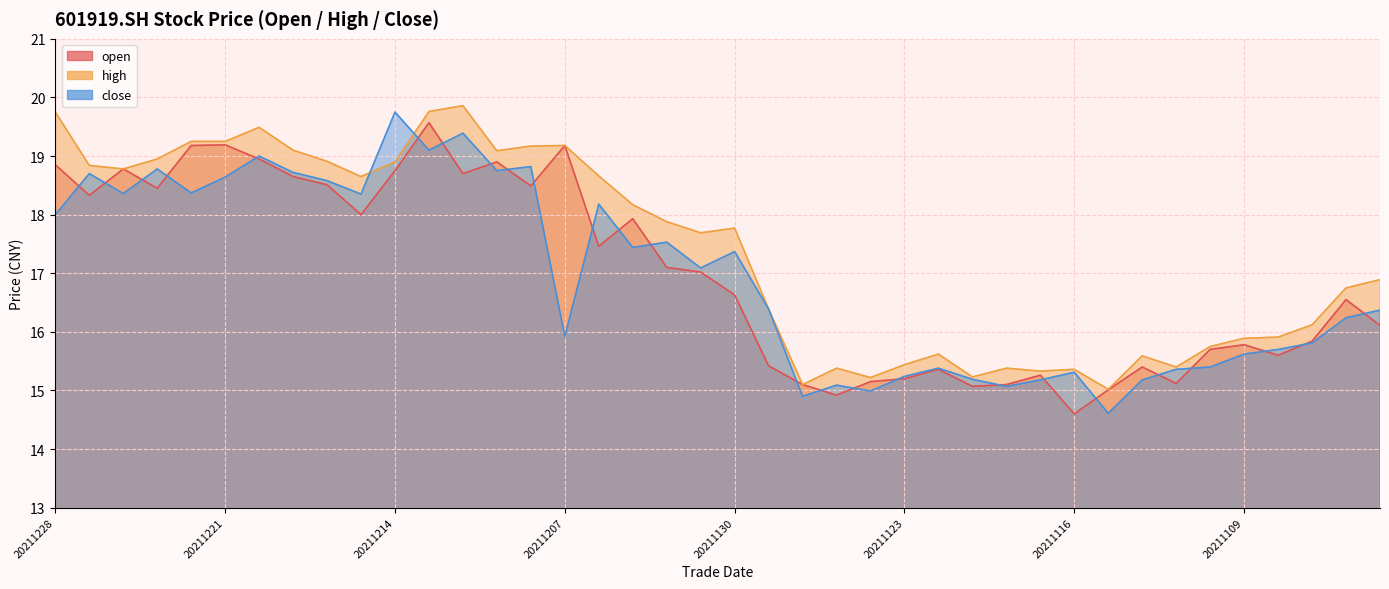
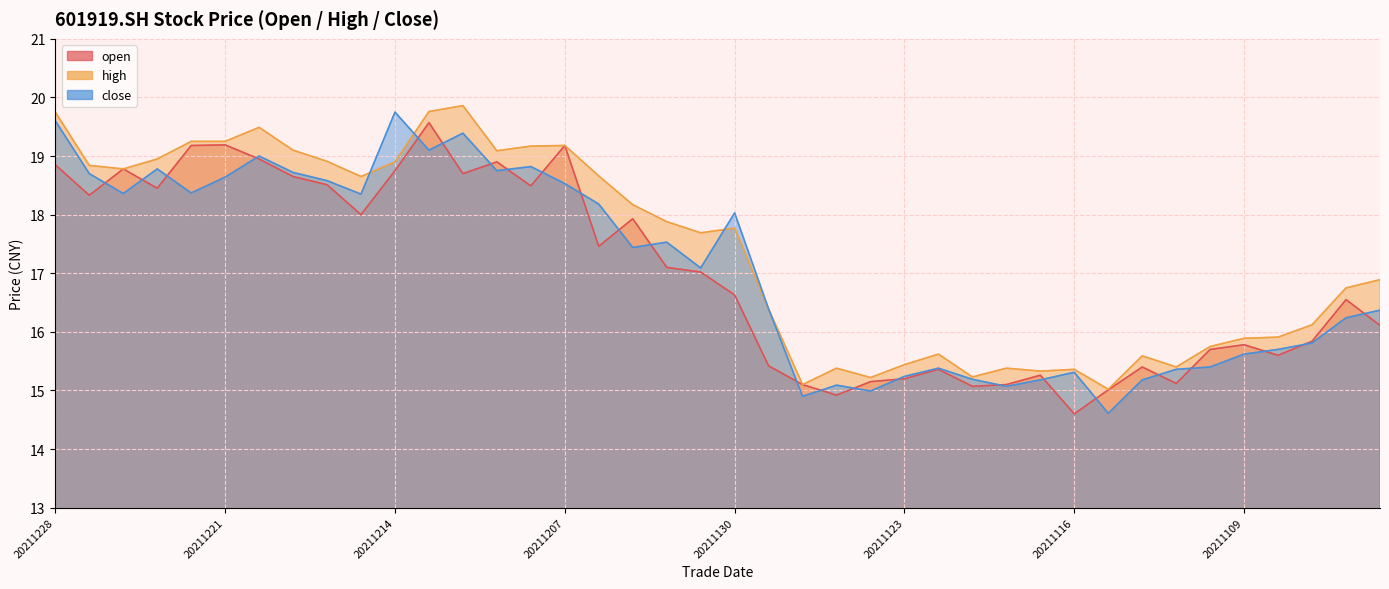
  {
    "close": {
-     "20211228": 18.0,
+     "20211228": 19.6,
      "20211221": 18.6,
      "20211214": 19.8,
-     "20211207": 15.9,
-     "20211130": 17.4,
+     "20211207": 18.5,
+     "20211130": 18.0,
      "20211116": 15.3,
      "20211109": 15.6
    }
  }
